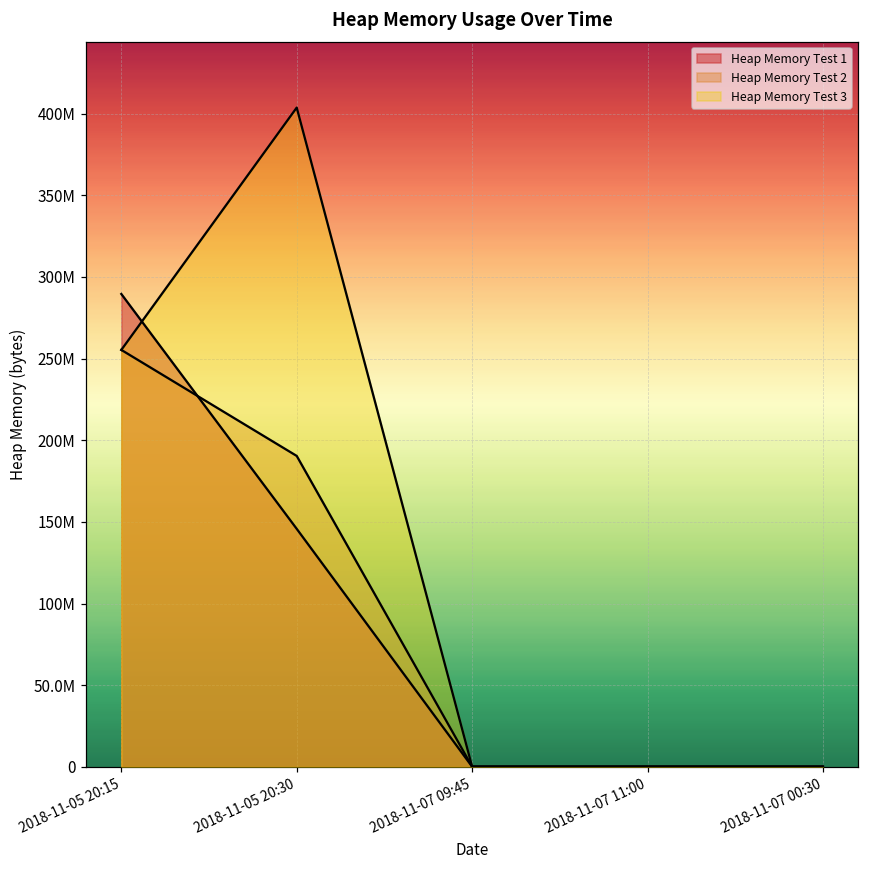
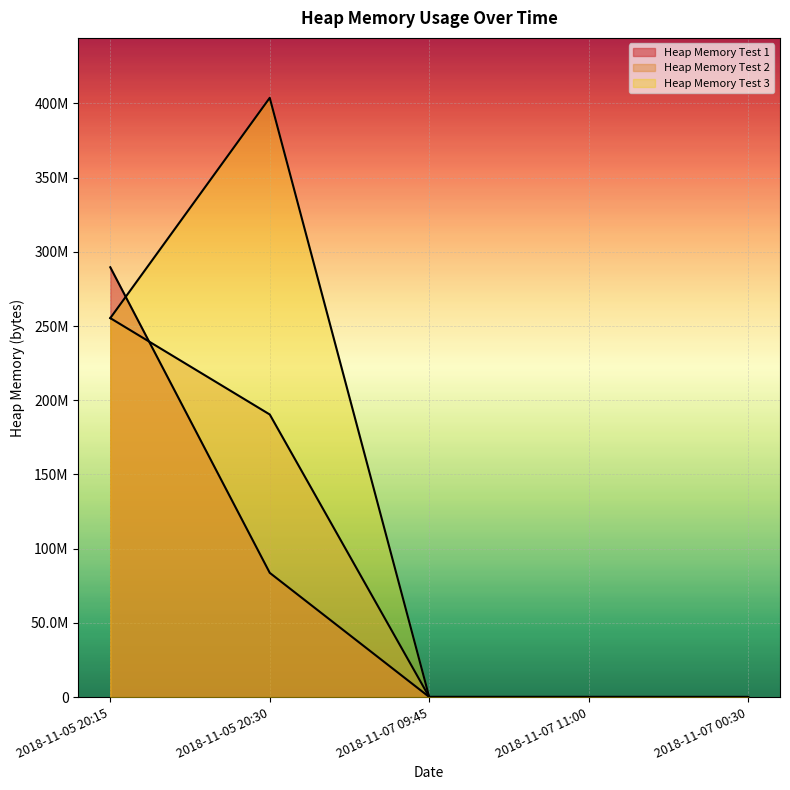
  {
    "Heap Memory Test 1": {
      "2018-11-05 20:15": 290000000,
-     "2018-11-05 20:30": 146000000
+     "2018-11-05 20:30": 84000000
    }
  }
